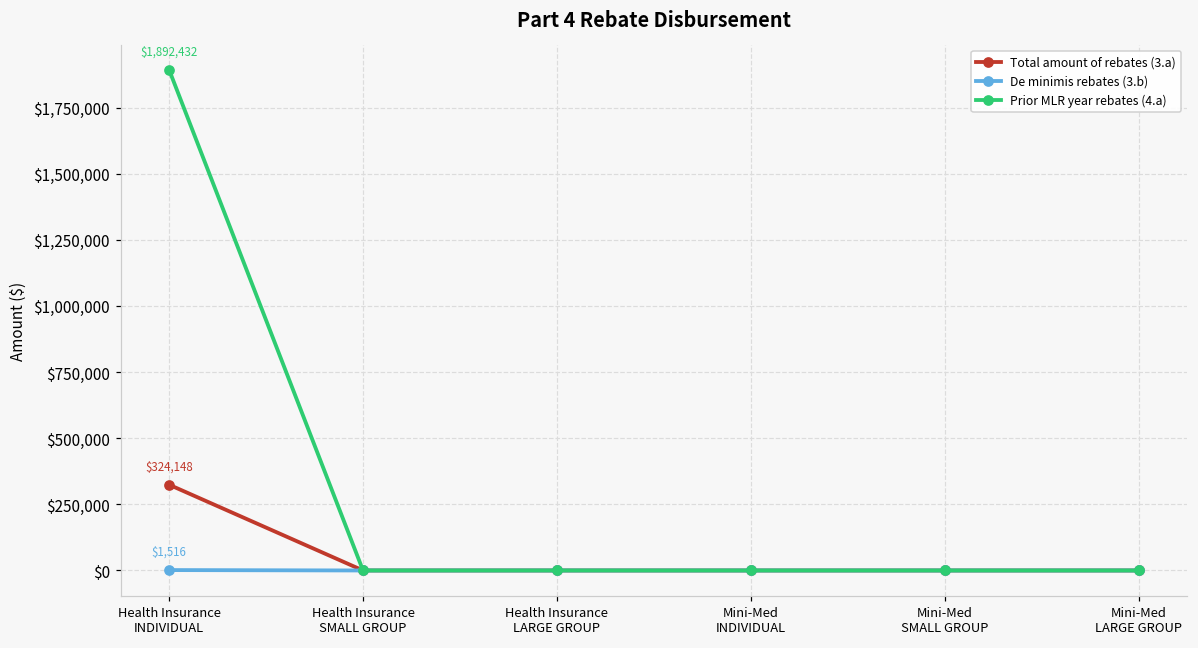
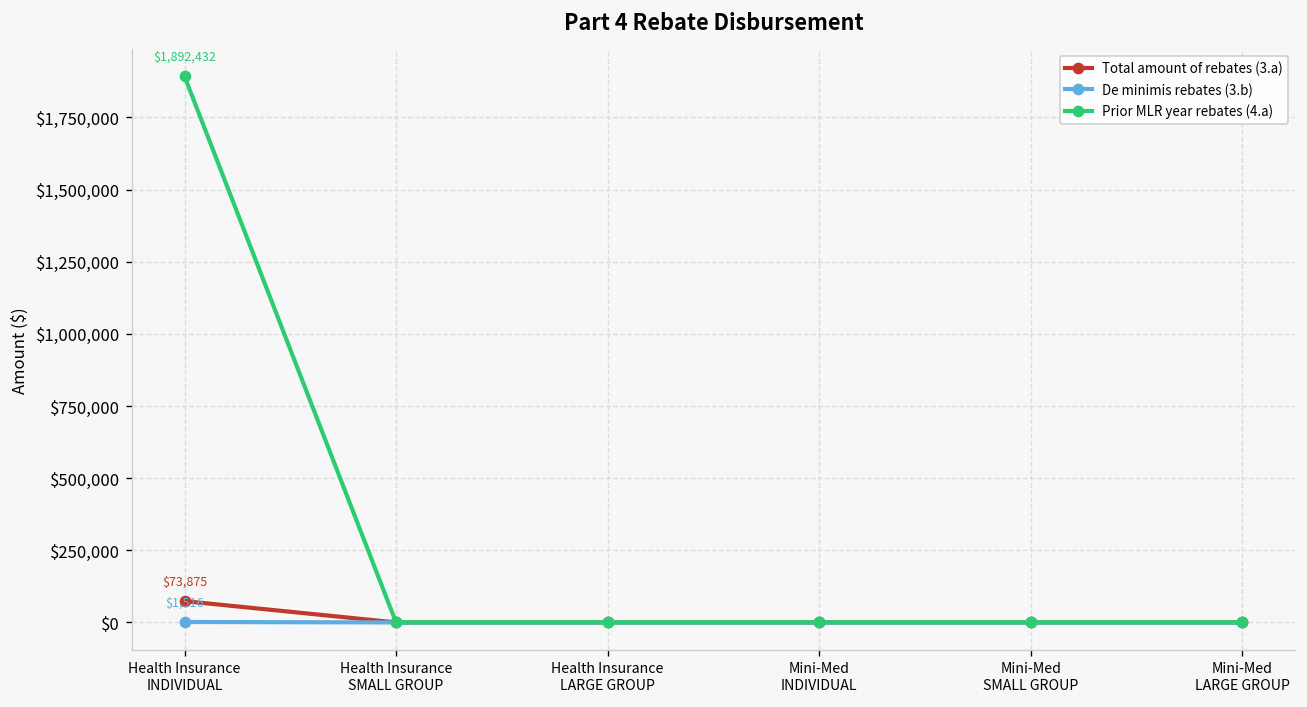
  {
    "Total amount of rebates (3.a)": {
-     "Health Insurance INDIVIDUAL": "$324,148"
+     "Health Insurance INDIVIDUAL": "$73,875"
    },
    "Prior MLR year rebates (4.a)": {
      "Health Insurance INDIVIDUAL": "$1,892,432"
    }
  }
